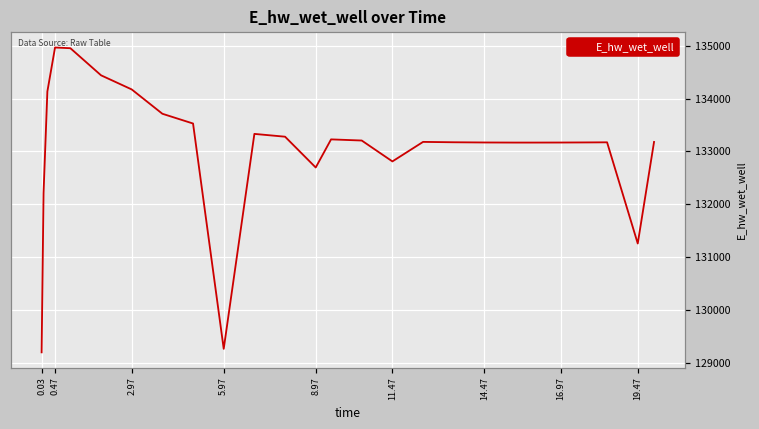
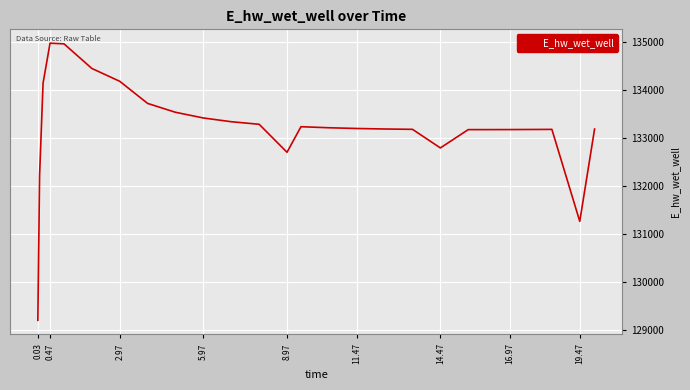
  {
    "0.03": 129200,
    "0.47": 135000,
    "2.97": 134200,
-   "5.97": 129300,
+   "5.97": 133400,
    "8.97": 132700,
-   "11.47": 132800,
-   "14.47": 133200,
+   "11.47": 133200,
+   "14.47": 132800,
    "16.97": 133200,
    "19.47": 131300
  }
